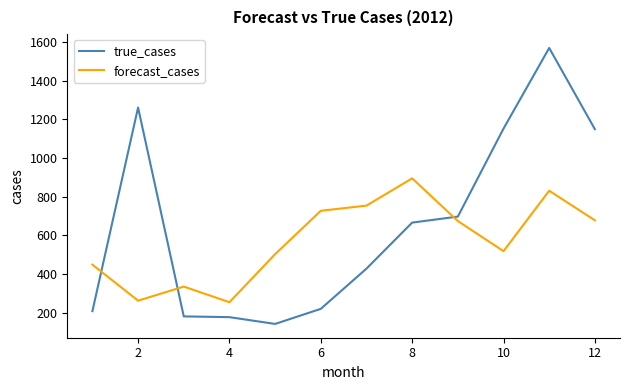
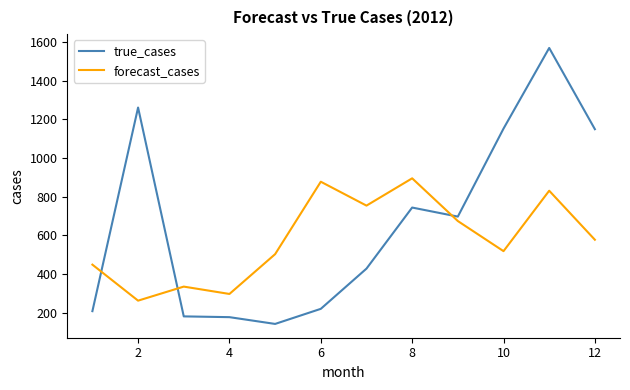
  {
    "true_cases": {
      "2": 1260,
      "4": 180,
      "6": 220,
-     "8": 670,
+     "8": 740,
      "10": 1150,
      "12": 1150
    },
    "forecast_cases": {
      "2": 260,
-     "4": 250,
-     "6": 730,
+     "4": 300,
+     "6": 880,
      "8": 890,
      "10": 520,
-     "12": 680
+     "12": 580
    }
  }
